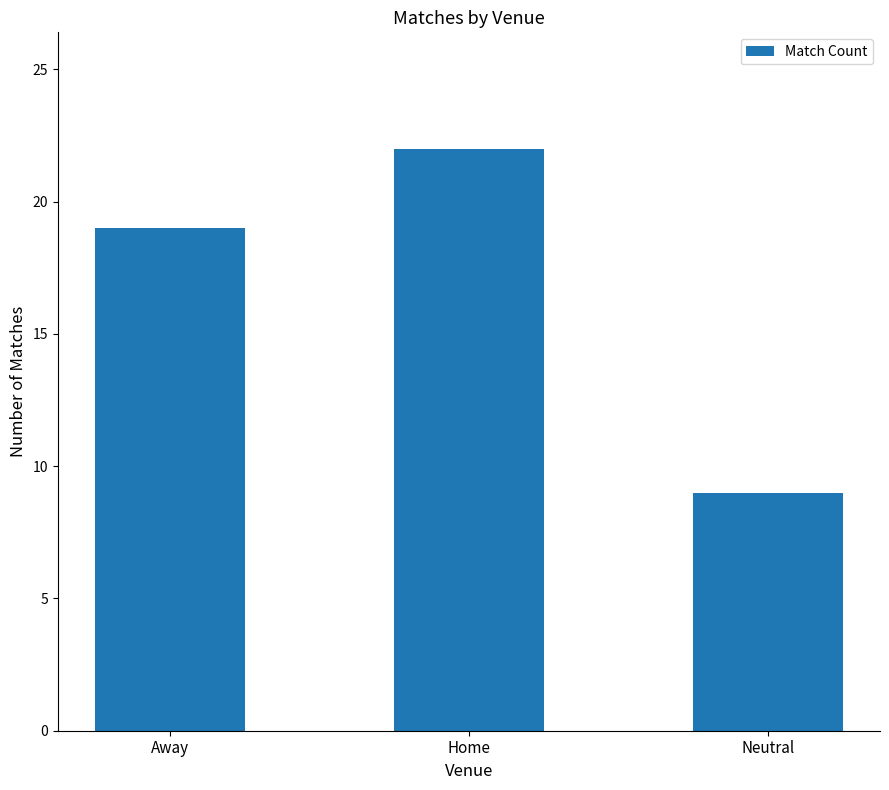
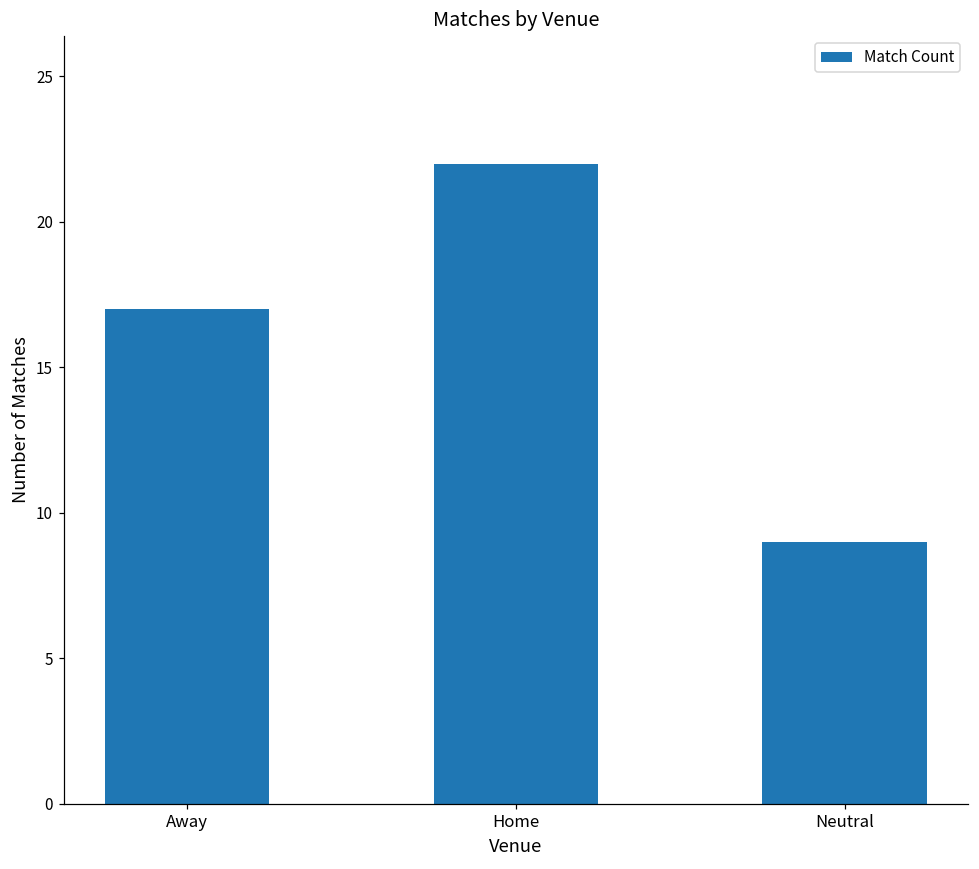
  {
-   "Away": 19,
+   "Away": 17,
    "Home": 22,
    "Neutral": 9
  }
